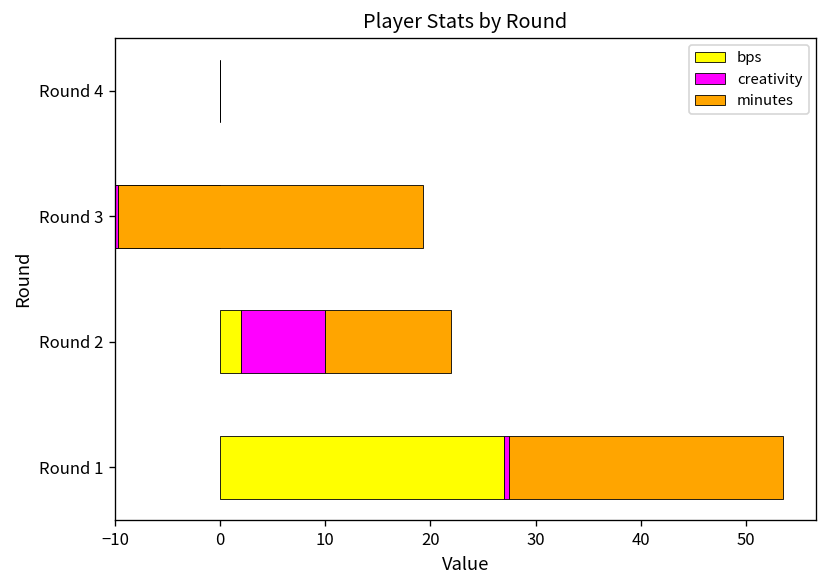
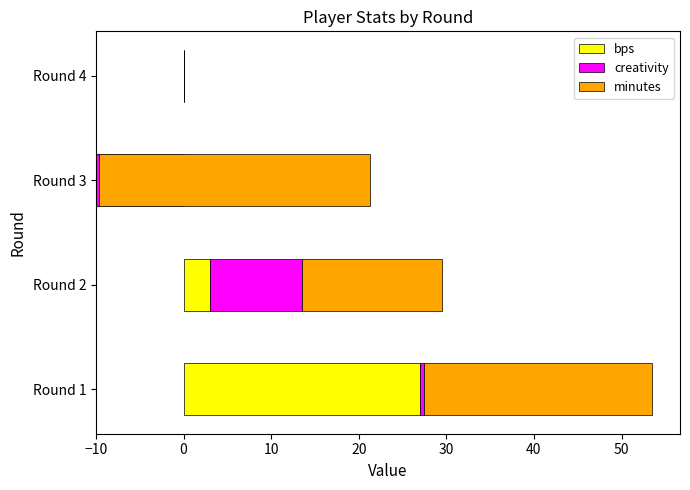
  {
    "bps": {
      "Round 4": 0,
      "Round 3": -10,
-     "Round 2": 2,
+     "Round 2": 3,
      "Round 1": 27
    },
    "creativity": {
      "Round 4": 0,
-     "Round 2": 8,
+     "Round 2": 11,
      "Round 1": 1
    },
    "minutes": {
      "Round 4": 0,
-     "Round 3": 29,
-     "Round 2": 12,
+     "Round 3": 31,
+     "Round 2": 16,
      "Round 1": 26
    }
  }
